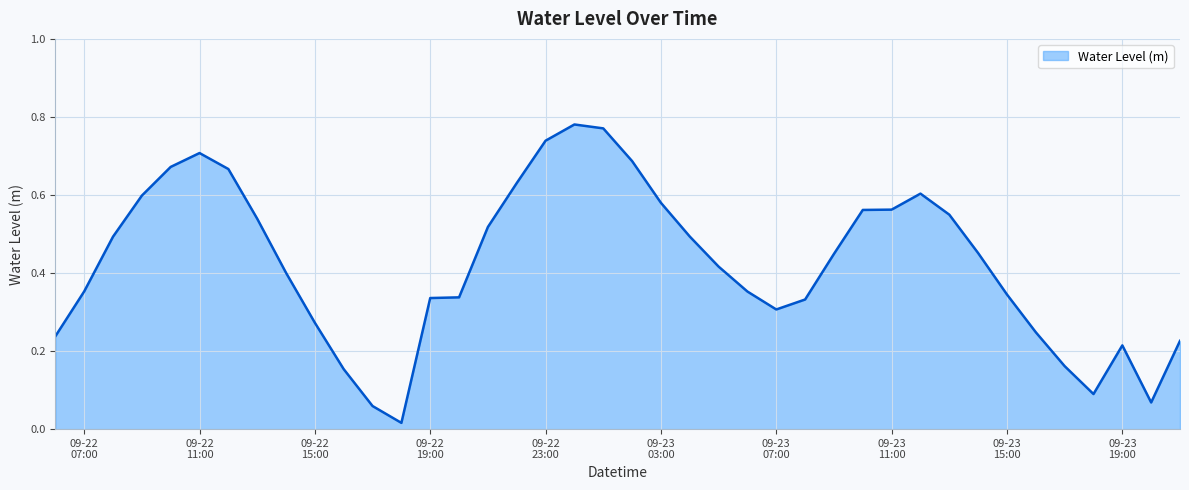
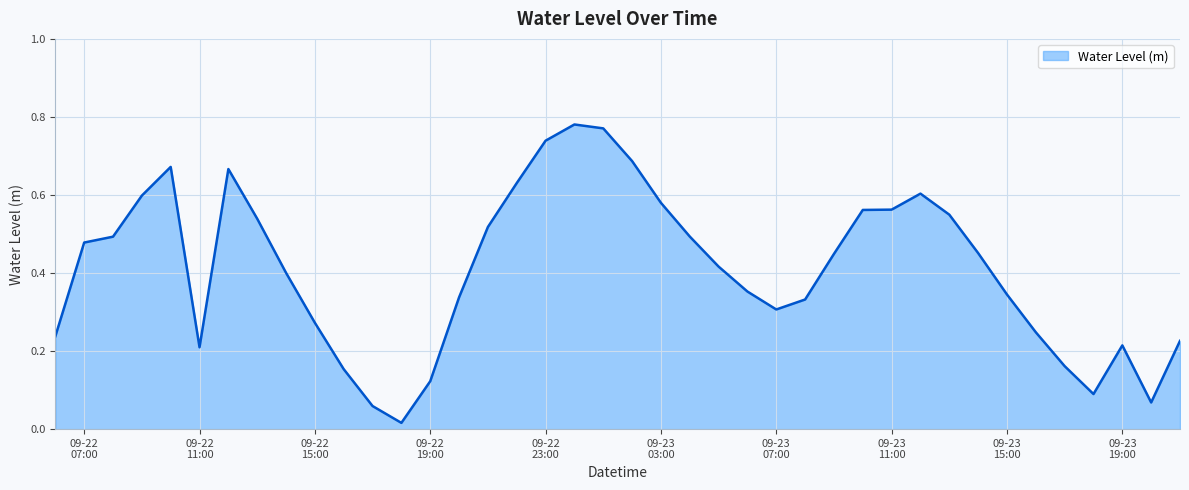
  {
-   "09-22 07:00": 0.35,
-   "09-22 11:00": 0.71,
+   "09-22 07:00": 0.48,
+   "09-22 11:00": 0.21,
    "09-22 15:00": 0.27,
-   "09-22 19:00": 0.34,
+   "09-22 19:00": 0.12,
    "09-22 23:00": 0.74,
    "09-23 03:00": 0.58,
    "09-23 07:00": 0.31,
    "09-23 11:00": 0.56,
    "09-23 15:00": 0.34,
    "09-23 19:00": 0.21
  }
